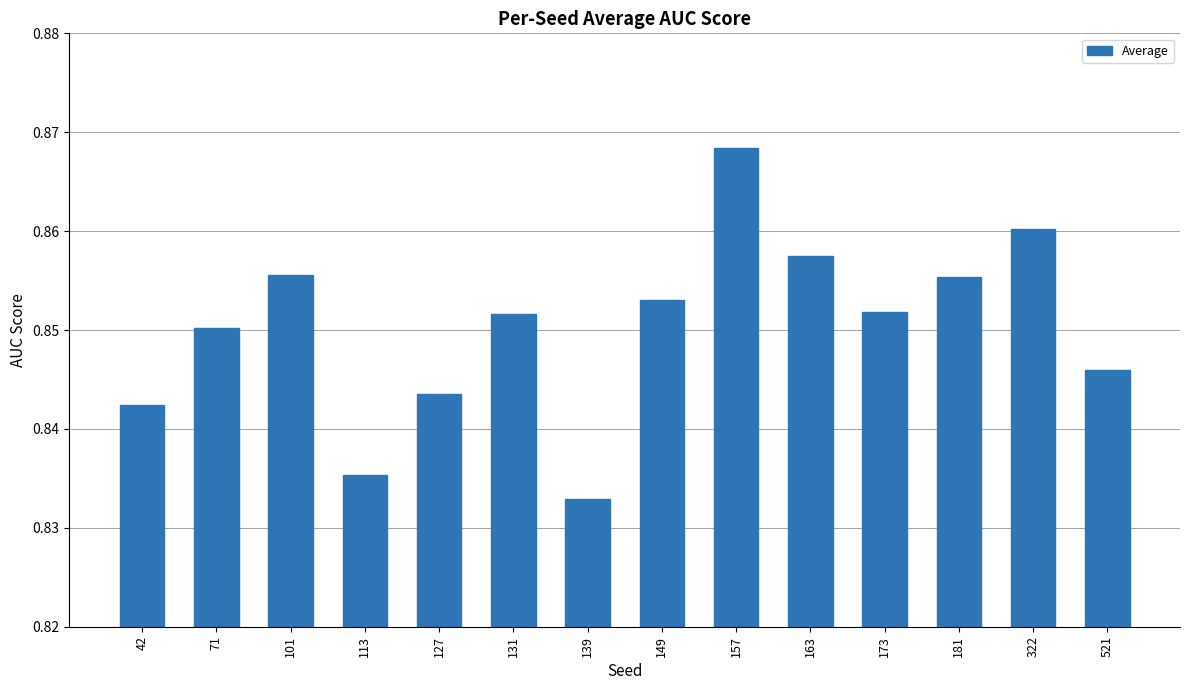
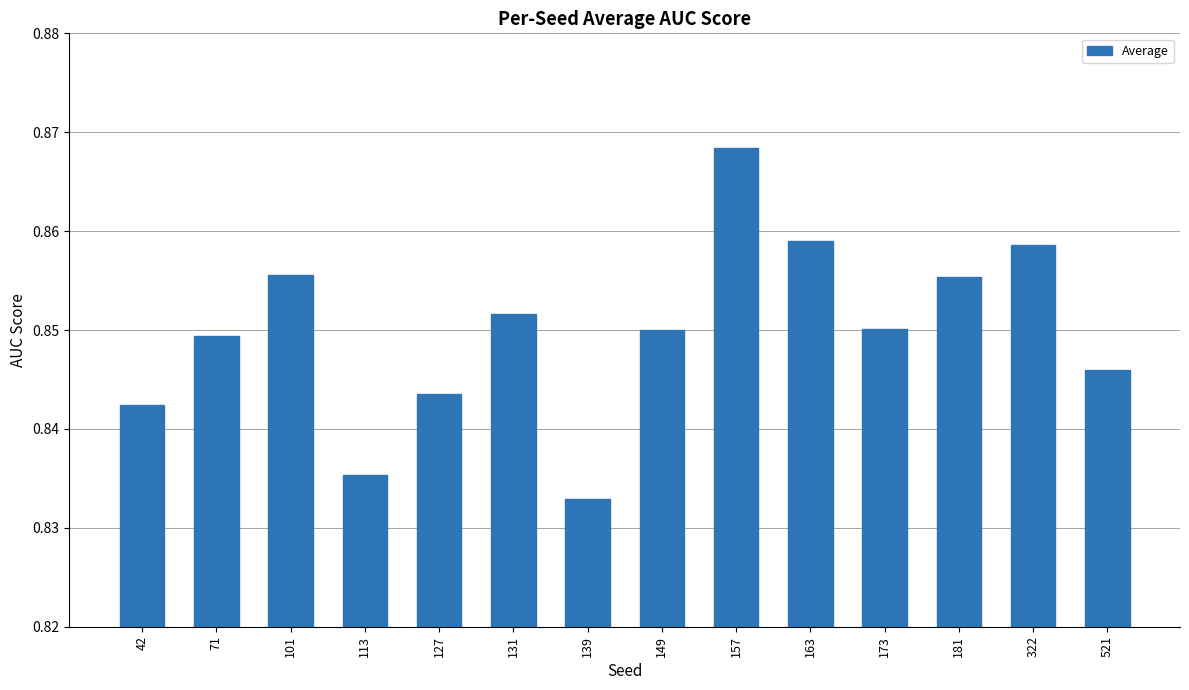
  {
    "42": 0.842,
-   "71": 0.850,
+   "71": 0.849,
    "101": 0.856,
    "113": 0.835,
    "127": 0.844,
    "131": 0.852,
    "139": 0.833,
-   "149": 0.853,
+   "149": 0.850,
    "157": 0.868,
-   "163": 0.857,
-   "173": 0.852,
+   "163": 0.859,
+   "173": 0.850,
    "181": 0.855,
-   "322": 0.860,
+   "322": 0.859,
    "521": 0.846
  }
